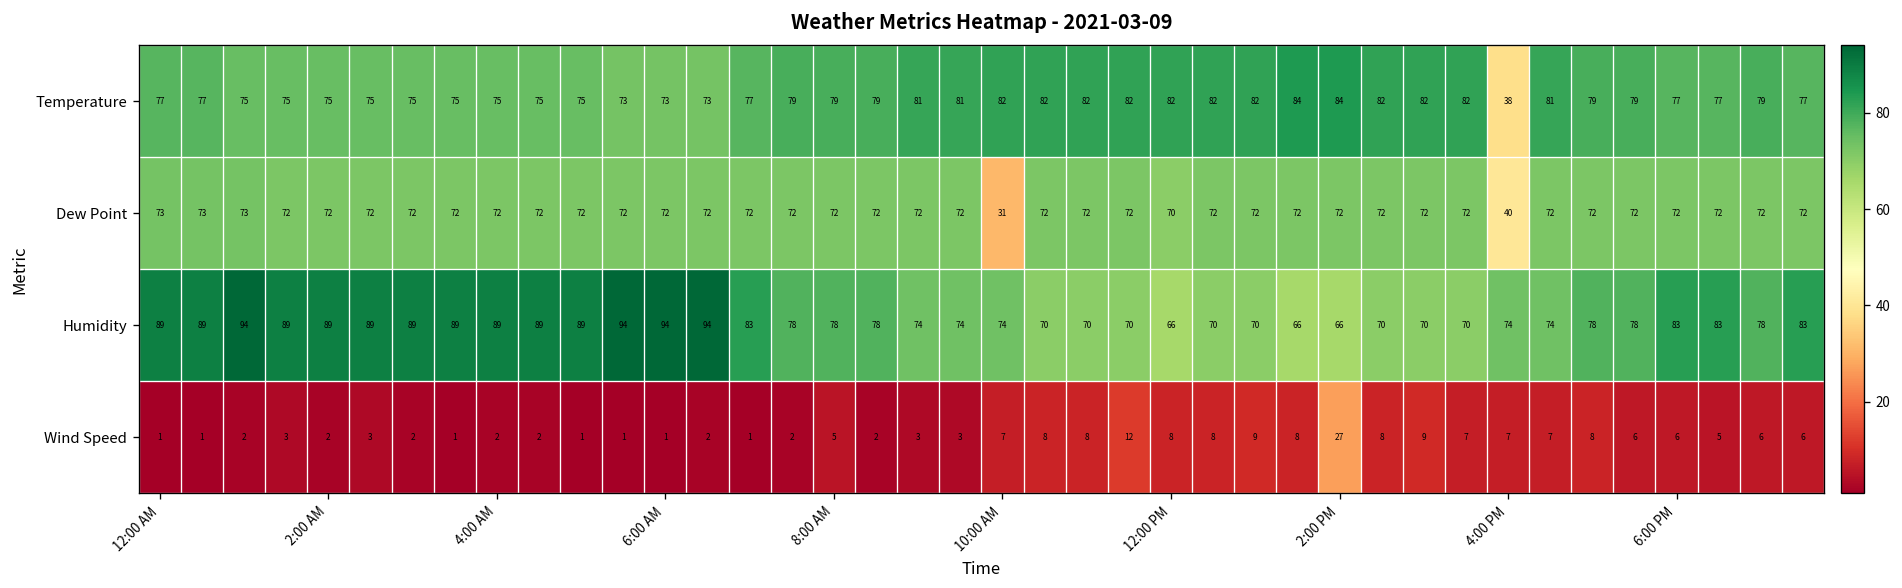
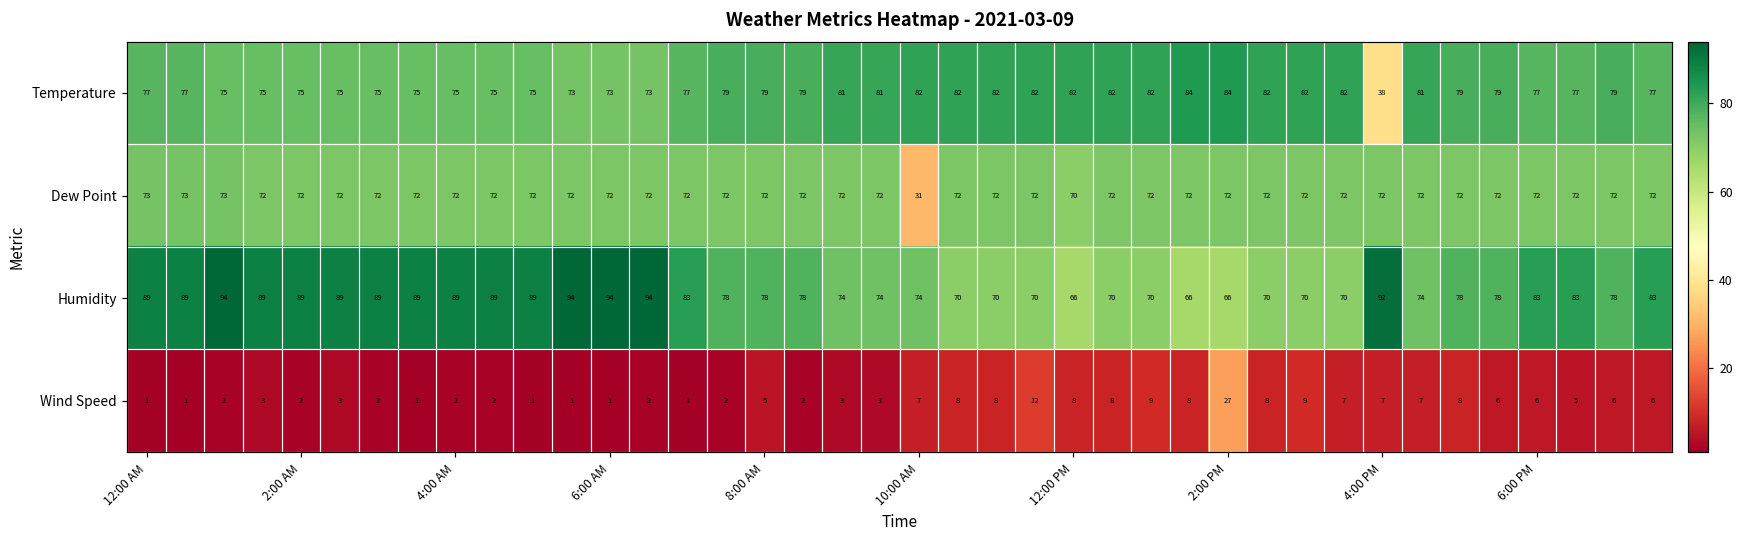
  {
    "Temperature": {
      "12:00 AM": 77,
      "2:00 AM": 75,
      "4:00 AM": 75,
      "6:00 AM": 73,
      "8:00 AM": 79,
      "10:00 AM": 82,
      "12:00 PM": 82,
      "2:00 PM": 84,
      "4:00 PM": 38,
      "6:00 PM": 77
    },
    "Dew Point": {
      "12:00 AM": 73,
      "2:00 AM": 72,
      "4:00 AM": 72,
      "6:00 AM": 72,
      "8:00 AM": 72,
      "10:00 AM": 31,
      "12:00 PM": 70,
      "2:00 PM": 72,
-     "4:00 PM": 40,
+     "4:00 PM": 72,
      "6:00 PM": 72
    },
    "Humidity": {
      "12:00 AM": 89,
      "2:00 AM": 89,
      "4:00 AM": 89,
      "6:00 AM": 94,
      "8:00 AM": 78,
      "10:00 AM": 74,
      "12:00 PM": 66,
      "2:00 PM": 66,
-     "4:00 PM": 74,
+     "4:00 PM": 92,
      "6:00 PM": 83
    },
    "Wind Speed": {
      "12:00 AM": 1,
      "2:00 AM": 2,
      "4:00 AM": 2,
      "6:00 AM": 1,
      "8:00 AM": 5,
      "10:00 AM": 7,
      "12:00 PM": 8,
      "2:00 PM": 27,
      "4:00 PM": 7,
      "6:00 PM": 6
    }
  }
